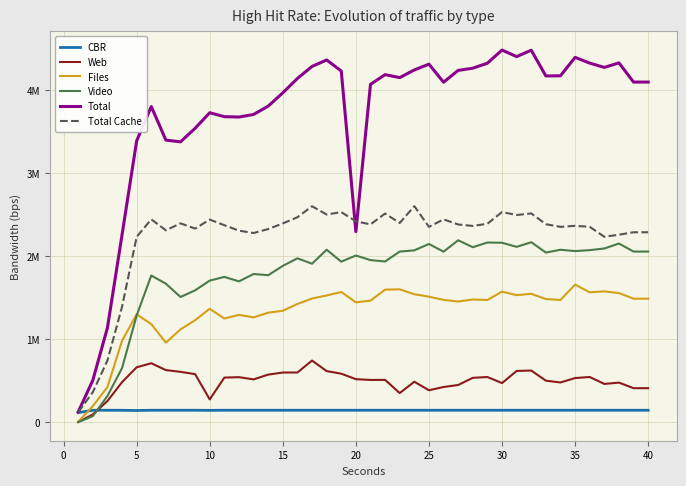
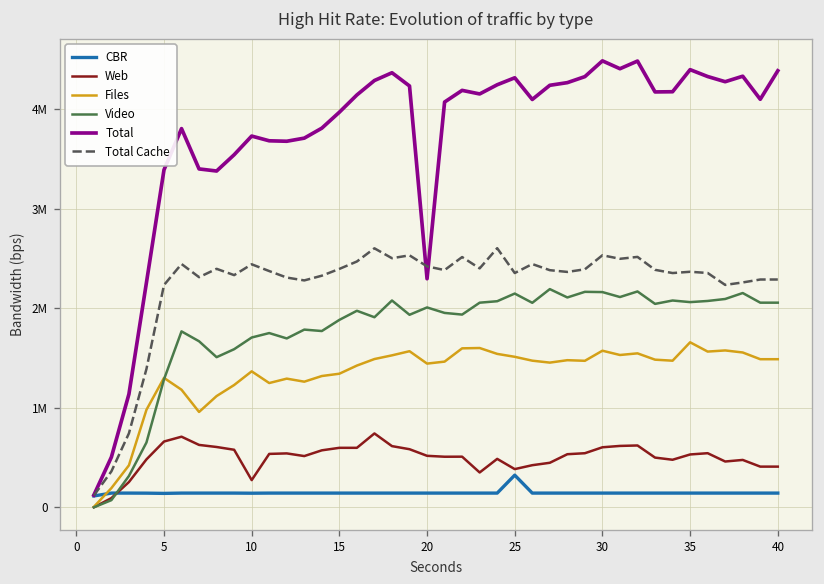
  {
    "CBR": {
      "5": 100000,
      "10": 100000,
      "15": 100000,
      "20": 100000,
-     "25": 100000,
+     "25": 300000,
      "30": 100000,
      "35": 100000,
      "40": 100000
    },
    "Web": {
      "5": 700000,
      "10": 300000,
      "15": 600000,
      "20": 500000,
      "25": 400000,
-     "30": 500000,
+     "30": 600000,
      "35": 500000,
      "40": 400000
    },
    "Files": {
      "10": 1400000,
      "15": 1300000,
      "20": 1400000,
      "25": 1500000,
      "30": 1600000,
      "35": 1700000,
      "40": 1500000
    },
    "Total": {
      "5": 3400000,
      "10": 3700000,
      "15": 4000000,
      "20": 2300000,
      "25": 4300000,
      "30": 4500000,
      "35": 4400000,
-     "40": 4100000
+     "40": 4400000
    }
  }
